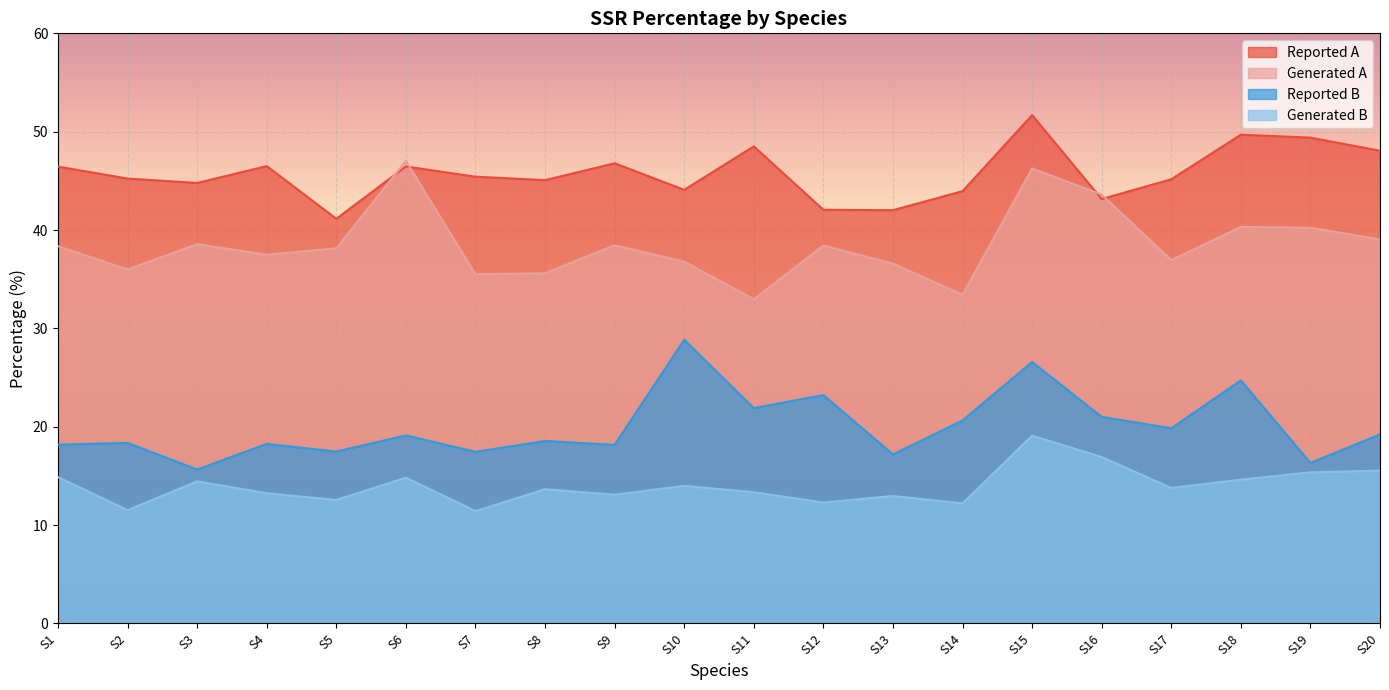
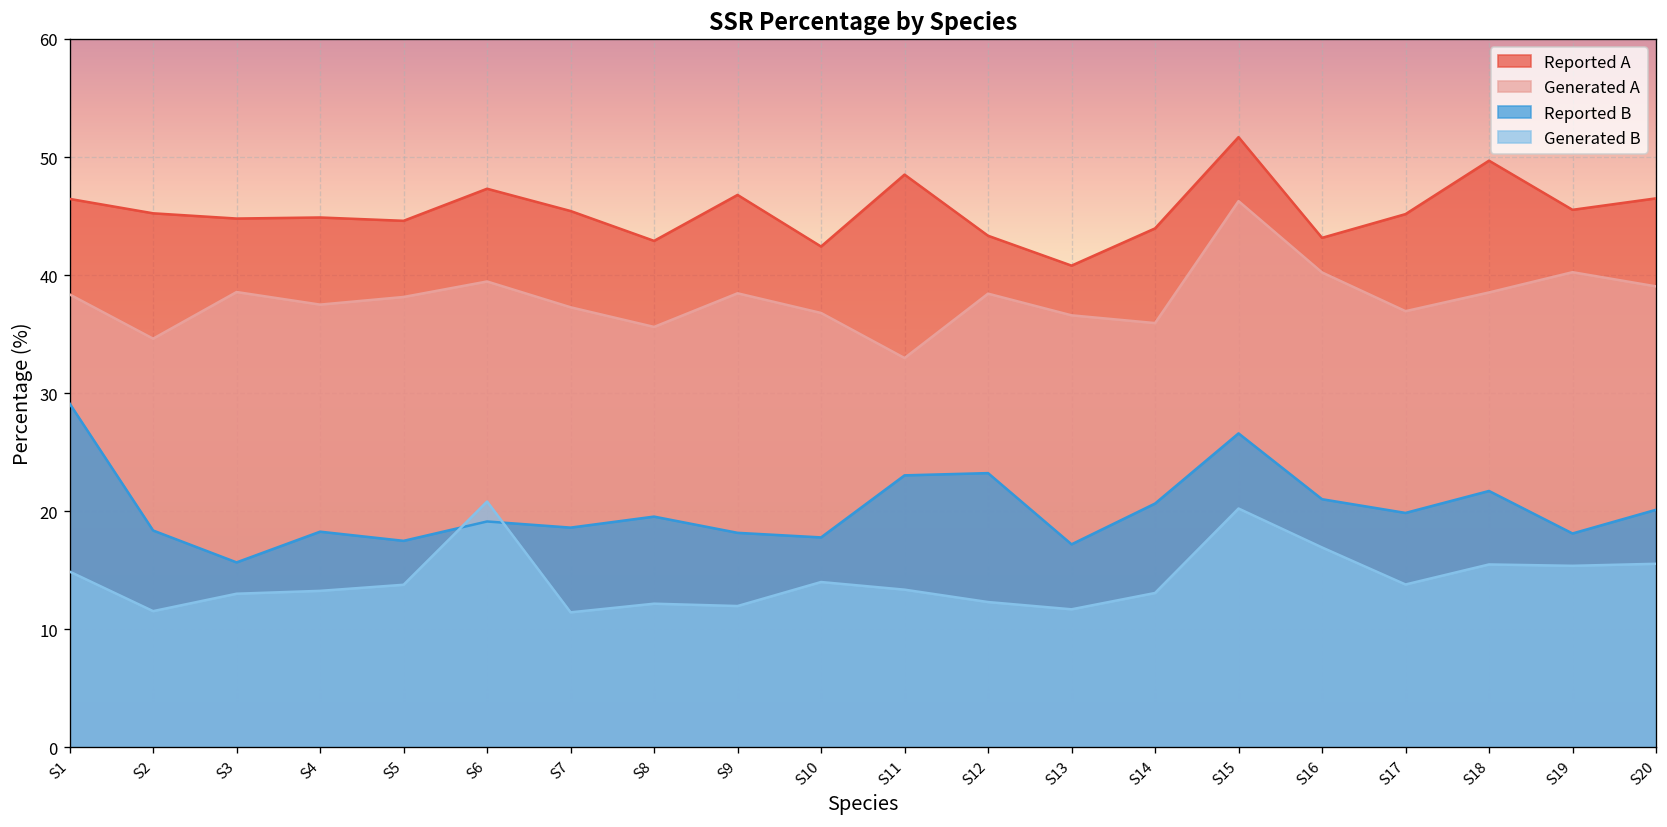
  {
    "Reported A": {
      "S1": 46,
      "S2": 45,
      "S3": 45,
-     "S4": 47,
-     "S5": 41,
-     "S6": 46,
+     "S4": 45,
+     "S5": 45,
+     "S6": 47,
      "S7": 45,
-     "S8": 45,
+     "S8": 43,
      "S9": 47,
-     "S10": 44,
+     "S10": 42,
      "S11": 49,
-     "S12": 42,
-     "S13": 42,
+     "S12": 43,
+     "S13": 41,
      "S14": 44,
      "S15": 52,
      "S16": 43,
      "S17": 45,
      "S18": 50,
-     "S19": 49,
-     "S20": 48
+     "S19": 46,
+     "S20": 46
    },
    "Generated A": {
      "S1": 38,
-     "S2": 36,
+     "S2": 35,
      "S3": 39,
      "S4": 37,
      "S5": 38,
-     "S6": 47,
-     "S7": 36,
+     "S6": 39,
+     "S7": 37,
      "S8": 36,
      "S9": 38,
      "S10": 37,
      "S11": 33,
      "S12": 38,
      "S13": 37,
-     "S14": 33,
+     "S14": 36,
      "S15": 46,
-     "S16": 44,
+     "S16": 40,
      "S17": 37,
-     "S18": 40,
+     "S18": 39,
      "S19": 40,
      "S20": 39
    },
    "Reported B": {
-     "S1": 18,
+     "S1": 29,
      "S2": 18,
      "S3": 16,
      "S4": 18,
      "S5": 17,
      "S6": 19,
-     "S7": 17,
-     "S8": 19,
+     "S7": 19,
+     "S8": 20,
      "S9": 18,
-     "S10": 29,
-     "S11": 22,
+     "S10": 18,
+     "S11": 23,
      "S12": 23,
      "S13": 17,
      "S14": 21,
      "S15": 27,
      "S16": 21,
      "S17": 20,
-     "S18": 25,
-     "S19": 16,
-     "S20": 19
+     "S18": 22,
+     "S19": 18,
+     "S20": 20
    },
    "Generated B": {
      "S1": 15,
      "S2": 12,
-     "S3": 14,
+     "S3": 13,
      "S4": 13,
-     "S5": 13,
-     "S6": 15,
+     "S5": 14,
+     "S6": 21,
      "S7": 11,
-     "S8": 14,
-     "S9": 13,
+     "S8": 12,
+     "S9": 12,
      "S10": 14,
      "S11": 13,
      "S12": 12,
-     "S13": 13,
-     "S14": 12,
-     "S15": 19,
+     "S13": 12,
+     "S14": 13,
+     "S15": 20,
      "S16": 17,
      "S17": 14,
-     "S18": 14.6,
+     "S18": 15.5,
      "S19": 15,
      "S20": 16
    }
  }
